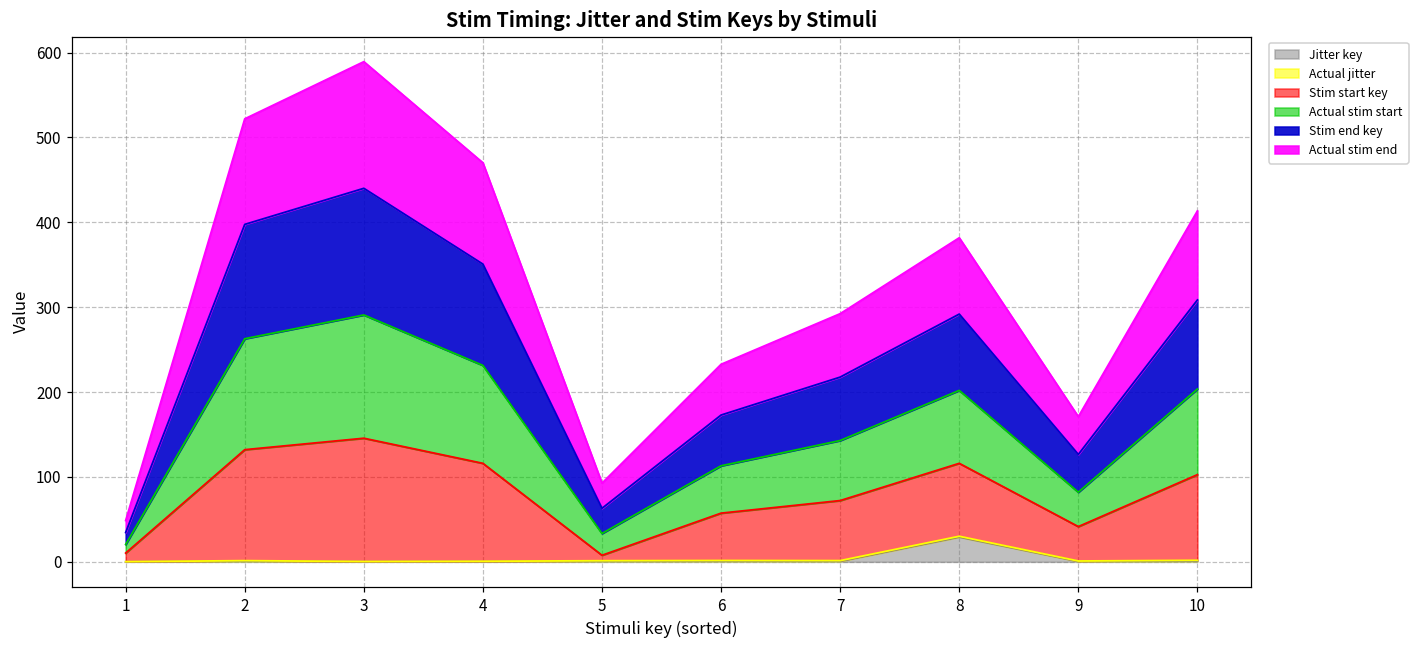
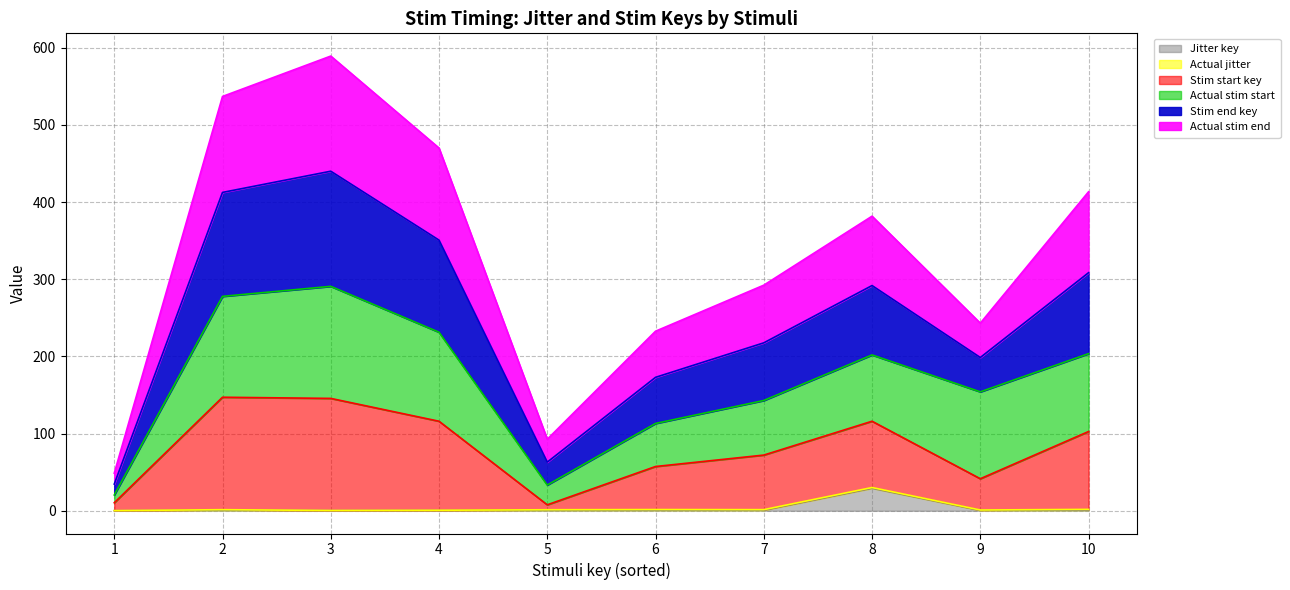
  {
    "Stim start key": {
      "1": 10,
-     "2": 130,
+     "2": 150,
      "3": 150,
      "4": 120,
      "5": 10,
      "6": 60,
      "7": 70,
      "8": 90,
      "9": 40,
      "10": 100
    },
    "Actual stim start": {
      "1": 10,
      "2": 130,
      "3": 150,
      "4": 120,
      "5": 30,
      "6": 60,
      "7": 70,
      "8": 90,
-     "9": 40,
+     "9": 110,
      "10": 100
    },
    "Stim end key": {
      "1": 10,
      "2": 130,
      "3": 150,
      "4": 120,
      "5": 30,
      "6": 60,
      "7": 70,
      "8": 90,
      "9": 40,
      "10": 100
    },
    "Actual stim end": {
      "1": 10,
      "2": 120,
      "3": 150,
      "4": 120,
      "5": 30,
      "6": 60,
      "7": 70,
      "8": 90,
      "9": 40,
      "10": 100
    }
  }
